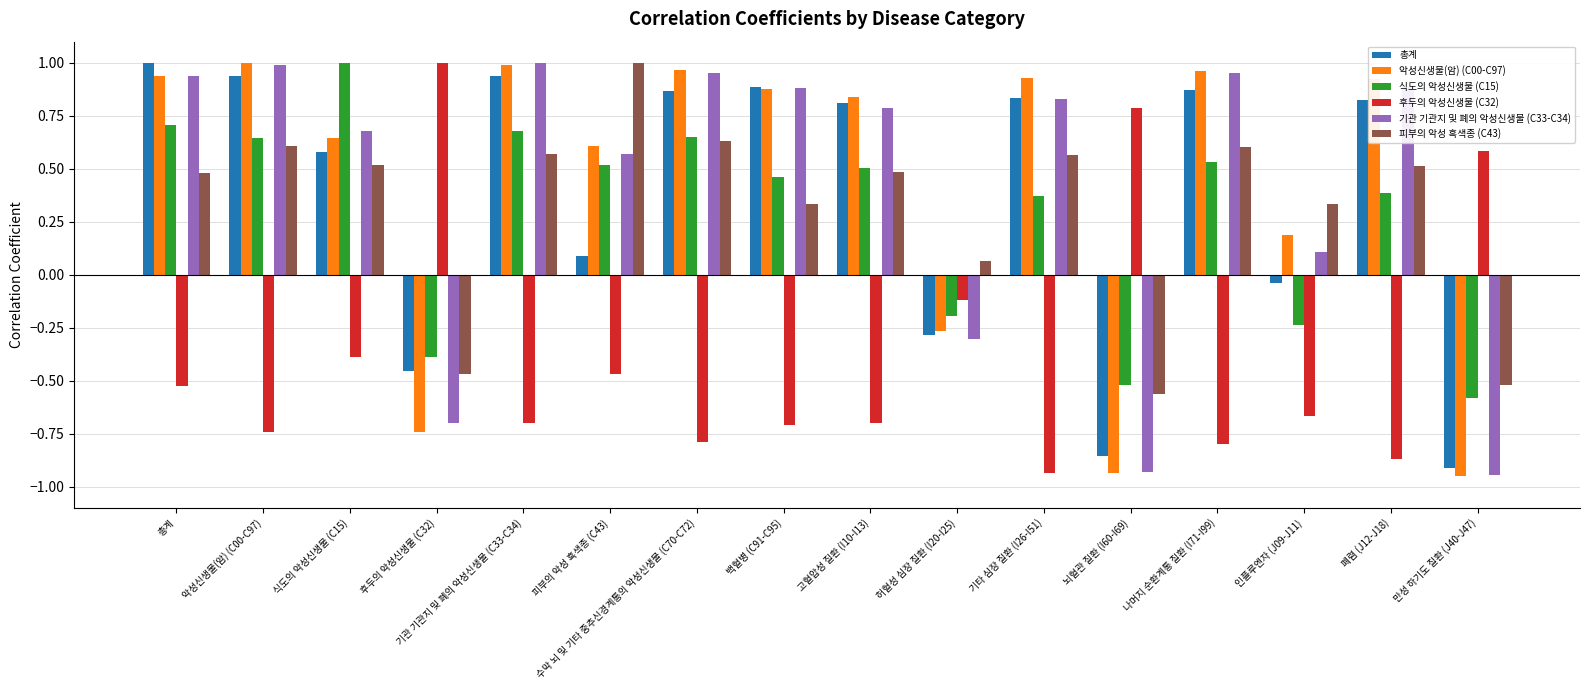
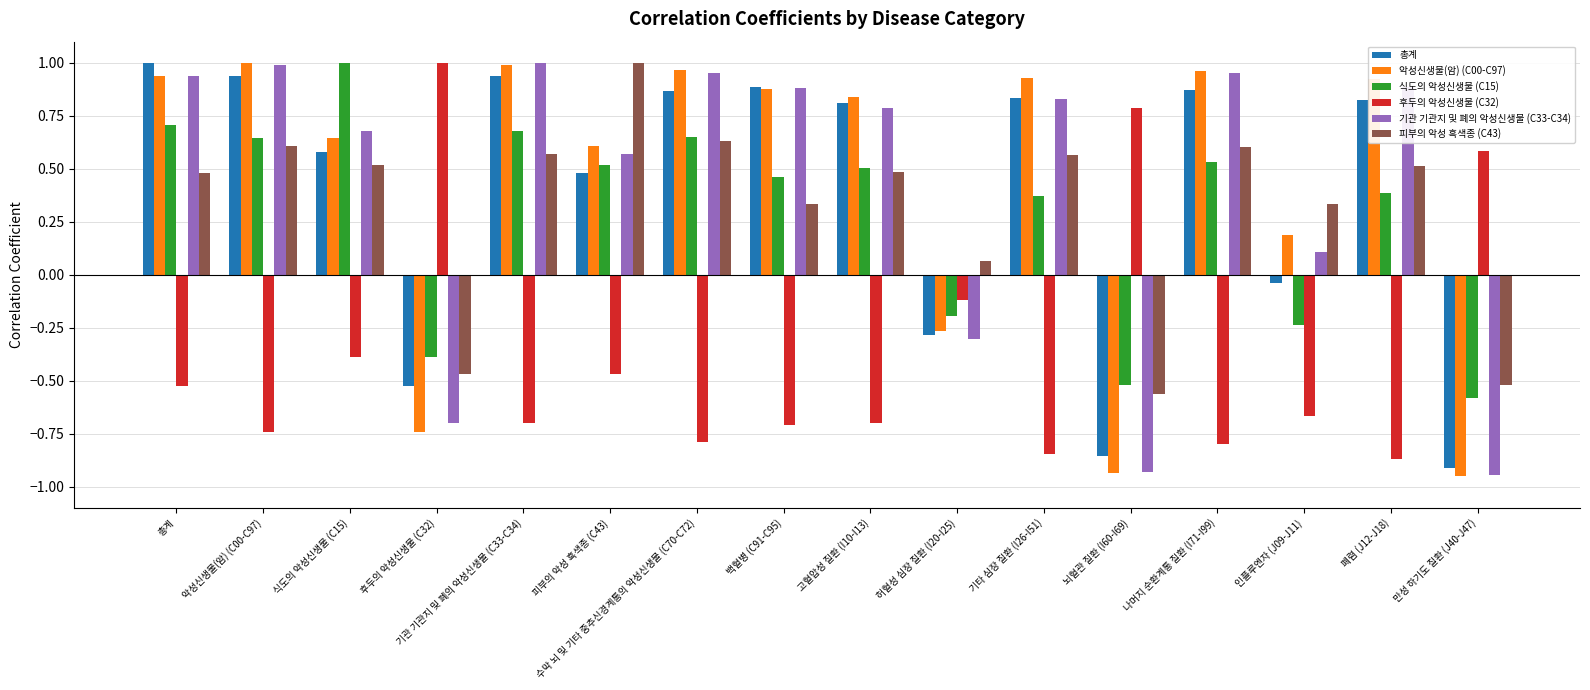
  {
    "총계": {
      "총계": 1.00,
      "악성신생물(암) (C00-C97)": 0.94,
      "식도의 악성신생물 (C15)": 0.58,
-     "후두의 악성신생물 (C32)": -0.46,
+     "후두의 악성신생물 (C32)": -0.53,
      "기관 기관지 및 폐의 악성신생물 (C33-C34)": 0.94,
-     "피부의 악성 흑색종 (C43)": 0.09,
+     "피부의 악성 흑색종 (C43)": 0.48,
      "수막 뇌 및 기타 중추신경계통의 악성신생물 (C70-C72)": 0.87,
      "백혈병 (C91-C95)": 0.88,
      "고혈압성 질환 (I10-I13)": 0.81,
      "허혈성 심장 질환 (I20-I25)": -0.29,
      "기타 심장 질환 (I26-I51)": 0.84,
      "뇌혈관 질환 (I60-I69)": -0.85,
      "나머지 순환계통 질환 (I71-I99)": 0.87,
      "인플루엔자 (J09-J11)": -0.04,
      "폐렴 (J12-J18)": 0.83,
      "만성 하기도 질환 (J40-J47)": -0.91
    },
    "악성신생물(암) (C00-C97)": {
      "총계": 0.94,
      "악성신생물(암) (C00-C97)": 1.00,
      "식도의 악성신생물 (C15)": 0.65,
      "후두의 악성신생물 (C32)": -0.74,
      "기관 기관지 및 폐의 악성신생물 (C33-C34)": 0.99,
      "피부의 악성 흑색종 (C43)": 0.61,
      "수막 뇌 및 기타 중추신경계통의 악성신생물 (C70-C72)": 0.97,
      "백혈병 (C91-C95)": 0.88,
      "고혈압성 질환 (I10-I13)": 0.84,
      "허혈성 심장 질환 (I20-I25)": -0.27,
      "기타 심장 질환 (I26-I51)": 0.93,
      "뇌혈관 질환 (I60-I69)": -0.94,
      "나머지 순환계통 질환 (I71-I99)": 0.96,
      "인플루엔자 (J09-J11)": 0.19,
      "만성 하기도 질환 (J40-J47)": -0.95
    },
    "식도의 악성신생물 (C15)": {
      "총계": 0.71,
      "악성신생물(암) (C00-C97)": 0.65,
      "식도의 악성신생물 (C15)": 1.00,
      "후두의 악성신생물 (C32)": -0.39,
      "기관 기관지 및 폐의 악성신생물 (C33-C34)": 0.68,
      "피부의 악성 흑색종 (C43)": 0.52,
      "수막 뇌 및 기타 중추신경계통의 악성신생물 (C70-C72)": 0.65,
      "백혈병 (C91-C95)": 0.46,
      "고혈압성 질환 (I10-I13)": 0.50,
      "허혈성 심장 질환 (I20-I25)": -0.19,
      "기타 심장 질환 (I26-I51)": 0.37,
      "뇌혈관 질환 (I60-I69)": -0.52,
      "나머지 순환계통 질환 (I71-I99)": 0.53,
      "인플루엔자 (J09-J11)": -0.24,
      "폐렴 (J12-J18)": 0.39,
      "만성 하기도 질환 (J40-J47)": -0.58
    },
    "후두의 악성신생물 (C32)": {
      "총계": -0.53,
      "악성신생물(암) (C00-C97)": -0.74,
      "식도의 악성신생물 (C15)": -0.39,
      "후두의 악성신생물 (C32)": 1.00,
      "기관 기관지 및 폐의 악성신생물 (C33-C34)": -0.70,
      "피부의 악성 흑색종 (C43)": -0.47,
      "수막 뇌 및 기타 중추신경계통의 악성신생물 (C70-C72)": -0.79,
      "백혈병 (C91-C95)": -0.71,
      "고혈압성 질환 (I10-I13)": -0.70,
      "허혈성 심장 질환 (I20-I25)": -0.12,
-     "기타 심장 질환 (I26-I51)": -0.93,
+     "기타 심장 질환 (I26-I51)": -0.85,
      "뇌혈관 질환 (I60-I69)": 0.79,
      "나머지 순환계통 질환 (I71-I99)": -0.80,
      "인플루엔자 (J09-J11)": -0.67,
      "폐렴 (J12-J18)": -0.87,
      "만성 하기도 질환 (J40-J47)": 0.59
    },
    "기관 기관지 및 폐의 악성신생물 (C33-C34)": {
      "총계": 0.94,
      "악성신생물(암) (C00-C97)": 0.99,
      "식도의 악성신생물 (C15)": 0.68,
      "후두의 악성신생물 (C32)": -0.70,
      "기관 기관지 및 폐의 악성신생물 (C33-C34)": 1.00,
      "피부의 악성 흑색종 (C43)": 0.57,
      "수막 뇌 및 기타 중추신경계통의 악성신생물 (C70-C72)": 0.95,
      "백혈병 (C91-C95)": 0.88,
      "고혈압성 질환 (I10-I13)": 0.79,
      "허혈성 심장 질환 (I20-I25)": -0.31,
      "기타 심장 질환 (I26-I51)": 0.83,
      "뇌혈관 질환 (I60-I69)": -0.93,
      "나머지 순환계통 질환 (I71-I99)": 0.95,
      "인플루엔자 (J09-J11)": 0.11,
      "만성 하기도 질환 (J40-J47)": -0.94
    },
    "피부의 악성 흑색종 (C43)": {
      "총계": 0.48,
      "악성신생물(암) (C00-C97)": 0.61,
      "식도의 악성신생물 (C15)": 0.52,
      "후두의 악성신생물 (C32)": -0.47,
      "기관 기관지 및 폐의 악성신생물 (C33-C34)": 0.57,
      "피부의 악성 흑색종 (C43)": 1.00,
      "수막 뇌 및 기타 중추신경계통의 악성신생물 (C70-C72)": 0.63,
      "백혈병 (C91-C95)": 0.33,
      "고혈압성 질환 (I10-I13)": 0.49,
      "허혈성 심장 질환 (I20-I25)": 0.07,
      "기타 심장 질환 (I26-I51)": 0.56,
      "뇌혈관 질환 (I60-I69)": -0.56,
      "나머지 순환계통 질환 (I71-I99)": 0.60,
      "인플루엔자 (J09-J11)": 0.33,
      "폐렴 (J12-J18)": 0.51,
      "만성 하기도 질환 (J40-J47)": -0.52
    }
  }
